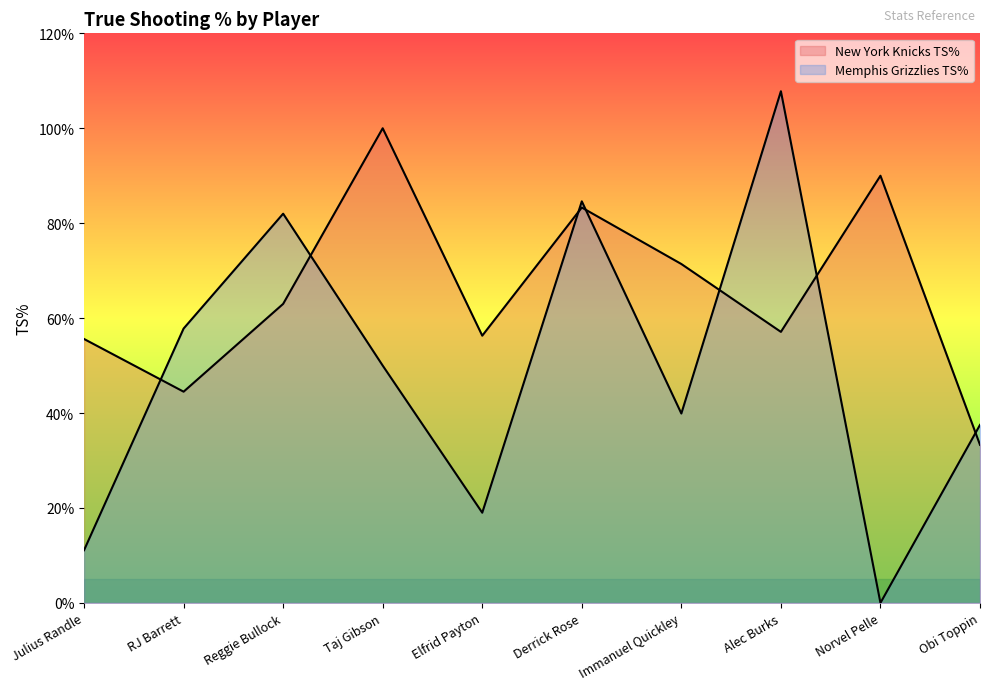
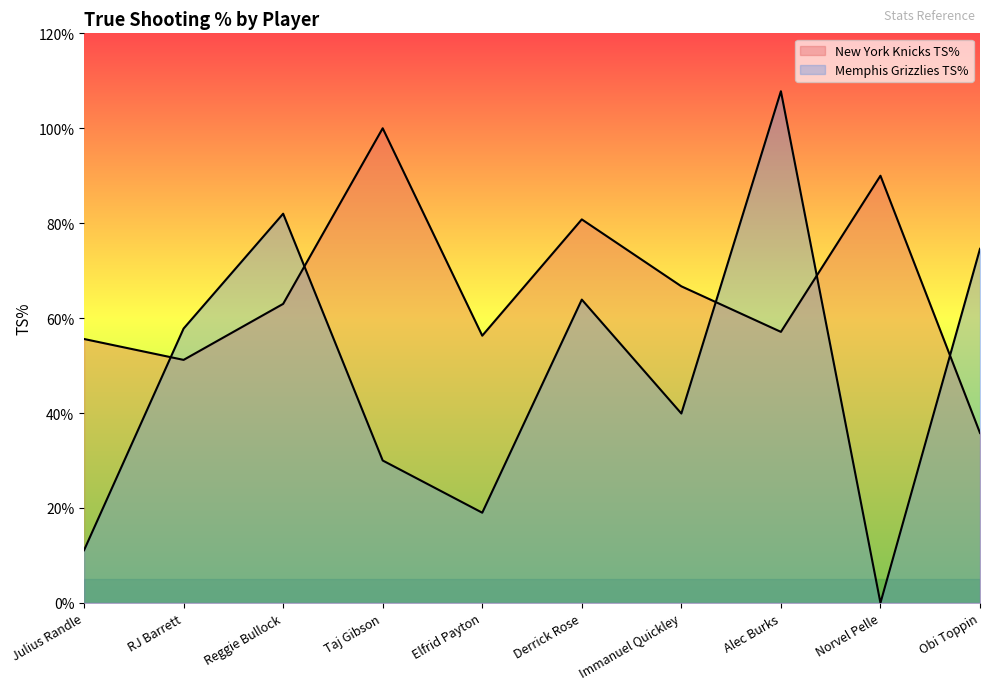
  {
    "New York Knicks TS%": {
      "Julius Randle": "56%",
-     "RJ Barrett": "45%",
+     "RJ Barrett": "51%",
      "Reggie Bullock": "63%",
      "Taj Gibson": "100%",
      "Elfrid Payton": "56%",
-     "Derrick Rose": "83%",
-     "Immanuel Quickley": "71%",
+     "Derrick Rose": "81%",
+     "Immanuel Quickley": "67%",
      "Alec Burks": "57%",
      "Norvel Pelle": "90%",
-     "Obi Toppin": "33%"
+     "Obi Toppin": "36%"
    },
    "Memphis Grizzlies TS%": {
      "Julius Randle": "11%",
      "RJ Barrett": "58%",
      "Reggie Bullock": "82%",
-     "Taj Gibson": "50%",
+     "Taj Gibson": "30%",
      "Elfrid Payton": "19%",
-     "Derrick Rose": "85%",
+     "Derrick Rose": "64%",
      "Immanuel Quickley": "40%",
      "Alec Burks": "108%",
-     "Obi Toppin": "38%"
+     "Obi Toppin": "75%"
    }
  }
